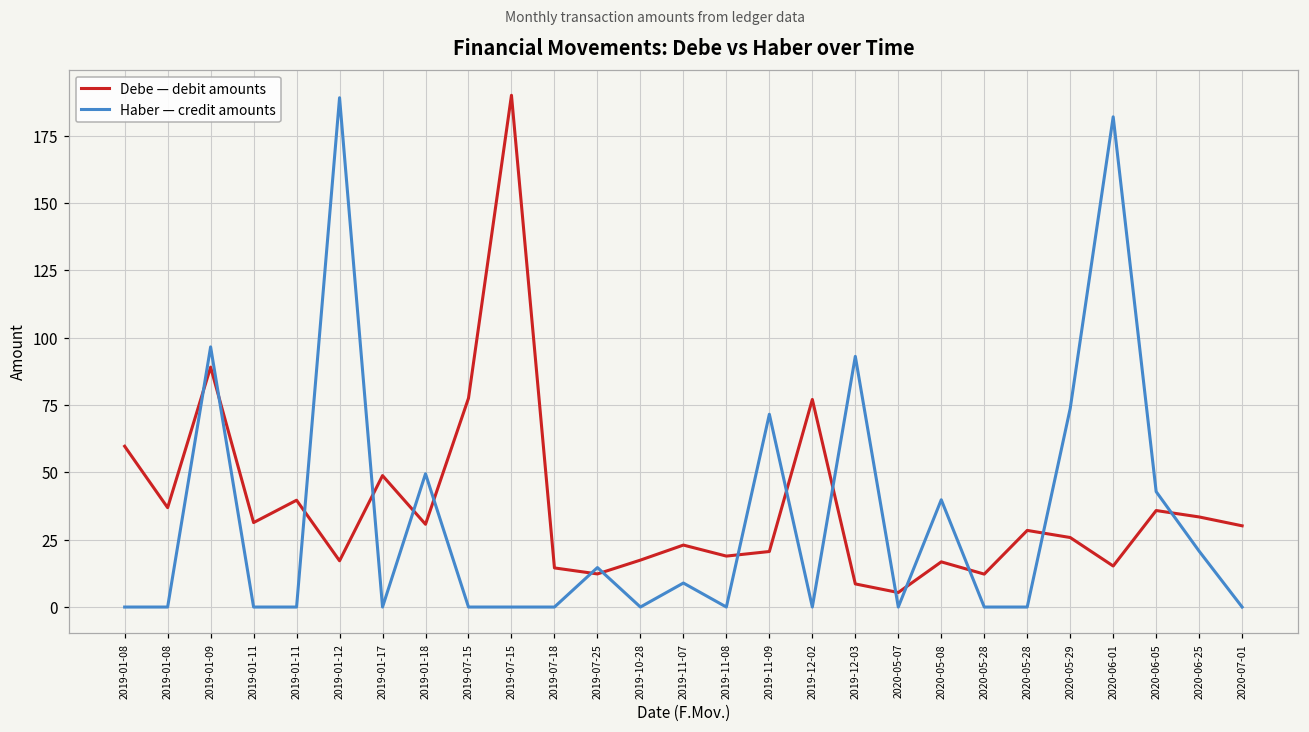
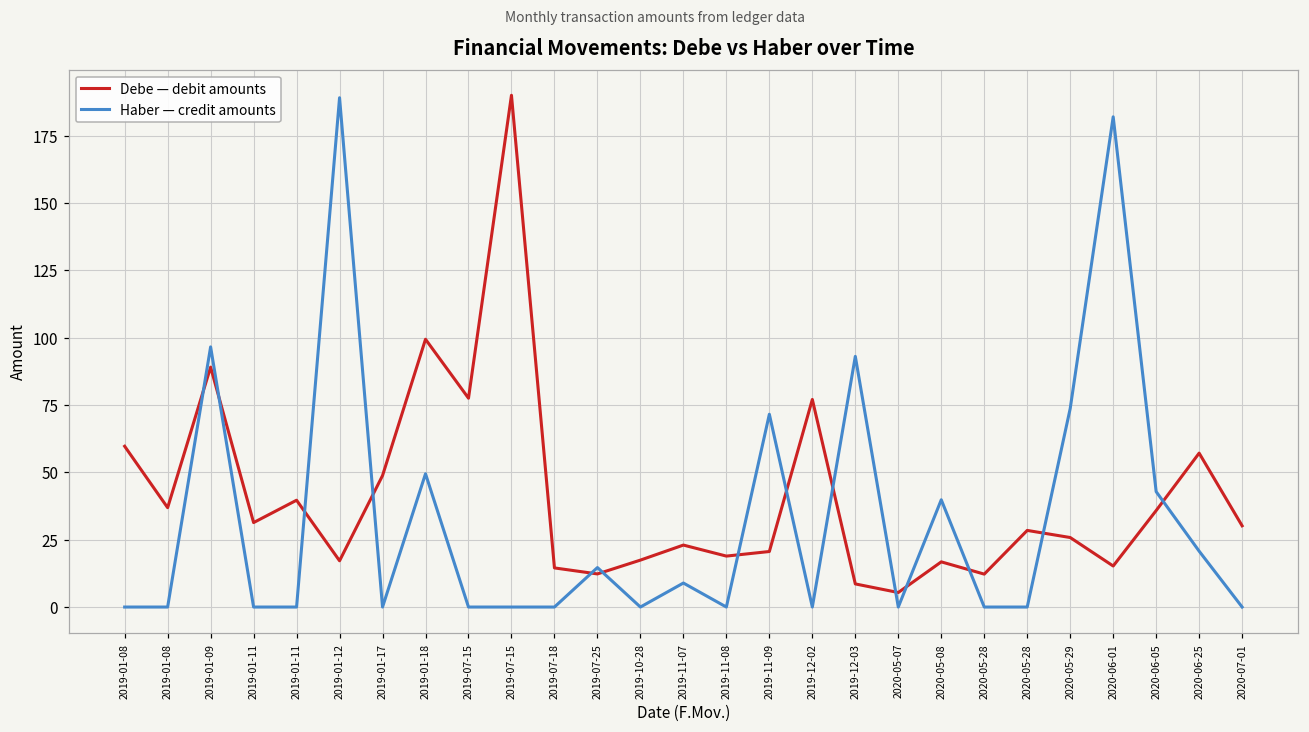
  {
    "Debe — debit amounts": {
      "2019-01-09": 89,
      "2019-01-12": 17,
      "2019-01-17": 49,
-     "2019-01-18": 31,
+     "2019-01-18": 99,
      "2019-07-18": 15,
      "2019-07-25": 12,
      "2019-10-28": 17,
      "2019-11-07": 23,
      "2019-11-08": 19,
      "2019-11-09": 21,
      "2019-12-02": 77,
      "2019-12-03": 9,
      "2020-05-07": 5,
      "2020-05-08": 17,
      "2020-05-29": 26,
      "2020-06-01": 15,
      "2020-06-05": 36,
-     "2020-06-25": 33,
+     "2020-06-25": 57,
      "2020-07-01": 30
    },
    "Haber — credit amounts": {
      "2019-01-09": 97,
      "2019-01-12": 189,
      "2019-01-17": 0,
      "2019-01-18": 49,
      "2019-07-18": 0,
      "2019-07-25": 15,
      "2019-10-28": 0,
      "2019-11-07": 9,
      "2019-11-08": 0,
      "2019-11-09": 72,
      "2019-12-02": 0,
      "2019-12-03": 93,
      "2020-05-07": 0,
      "2020-05-08": 40,
      "2020-05-29": 74,
      "2020-06-01": 182,
      "2020-06-05": 43,
      "2020-06-25": 21,
      "2020-07-01": 0
    }
  }
